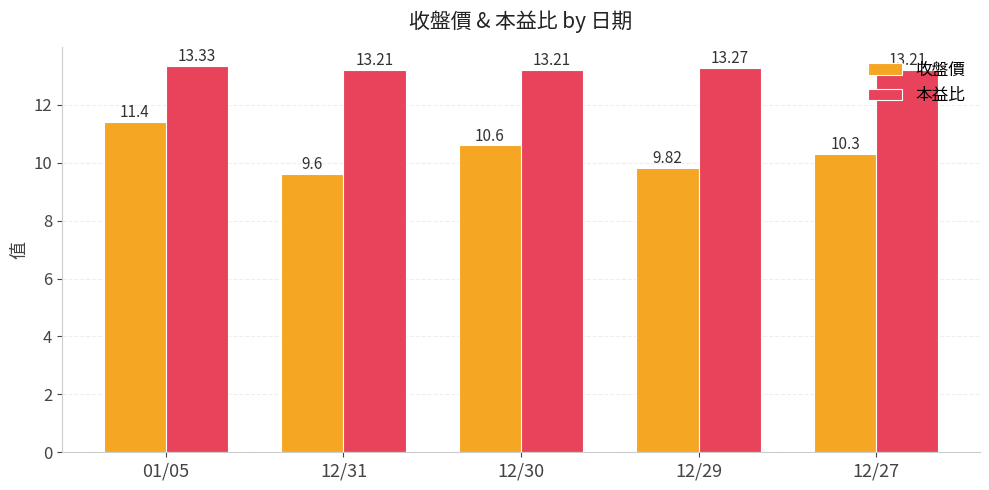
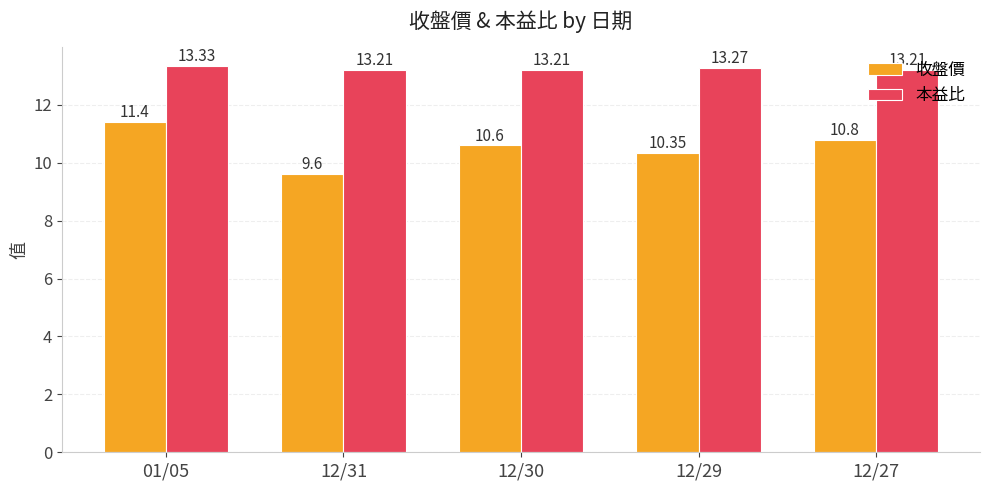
  {
    "收盤價": {
      "01/05": 11.4,
      "12/31": 9.6,
      "12/30": 10.6,
-     "12/29": 9.82,
-     "12/27": 10.3
+     "12/29": 10.35,
+     "12/27": 10.8
    },
    "本益比": {
      "01/05": 13.33,
      "12/31": 13.21,
      "12/30": 13.21,
      "12/29": 13.27,
      "12/27": 13.21
    }
  }
